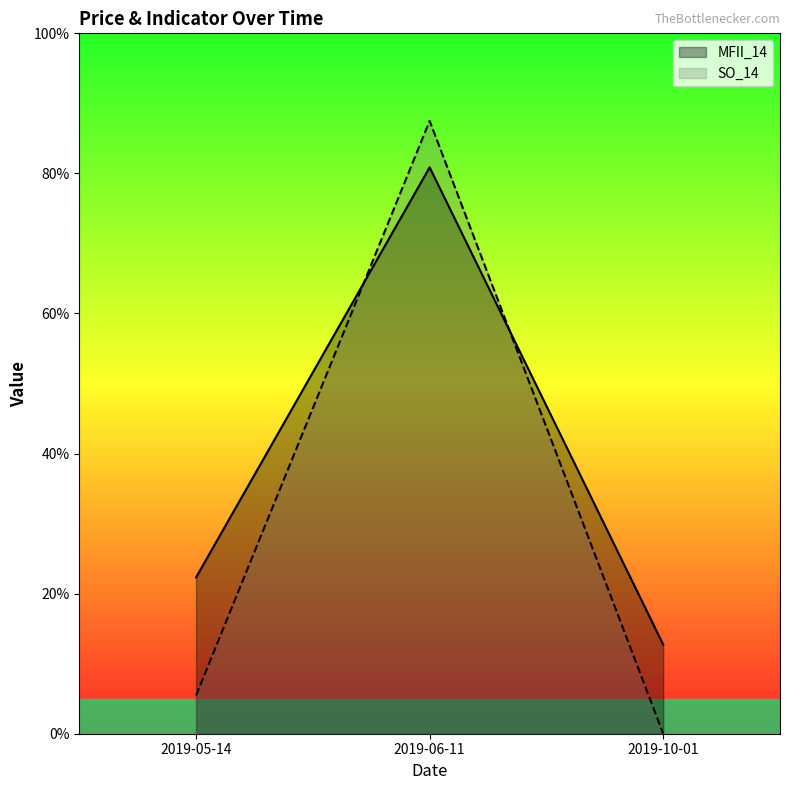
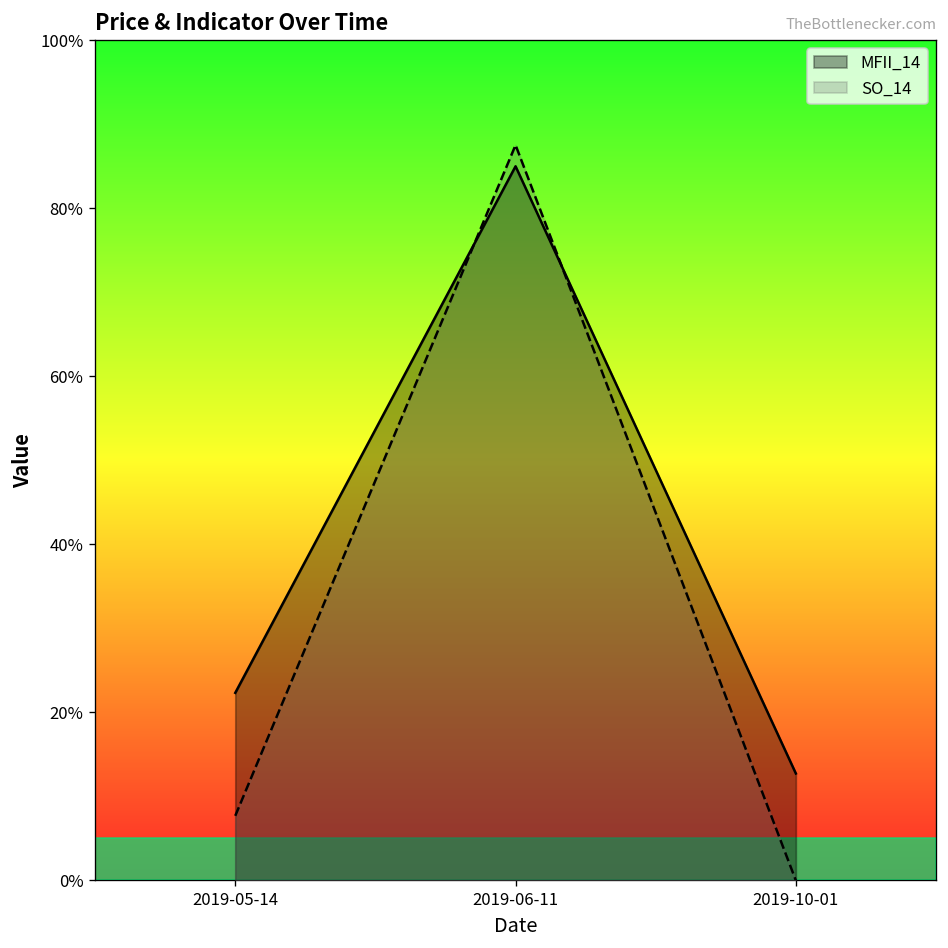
  {
    "MFII_14": {
      "2019-05-14": "22%",
-     "2019-06-11": "81%",
+     "2019-06-11": "85%",
      "2019-10-01": "13%"
    },
    "SO_14": {
-     "2019-05-14": "5%",
+     "2019-05-14": "8%",
      "2019-06-11": "88%"
    }
  }
